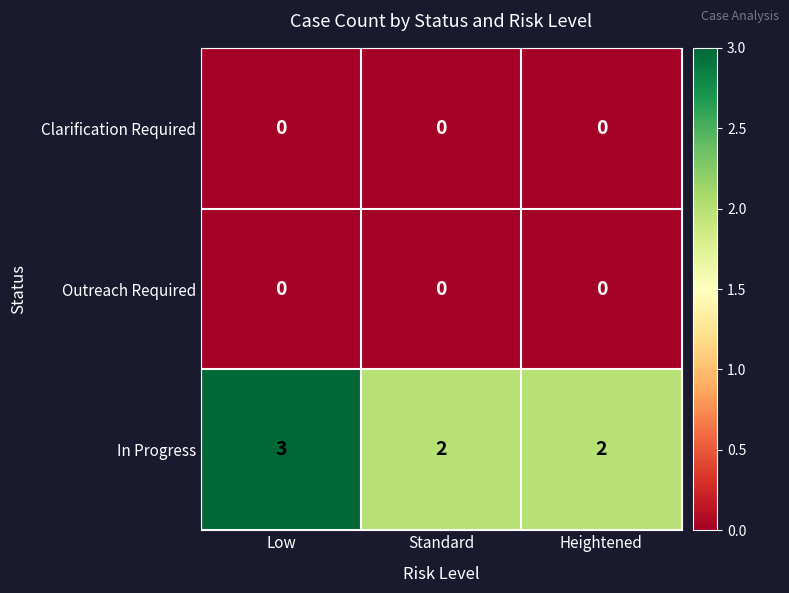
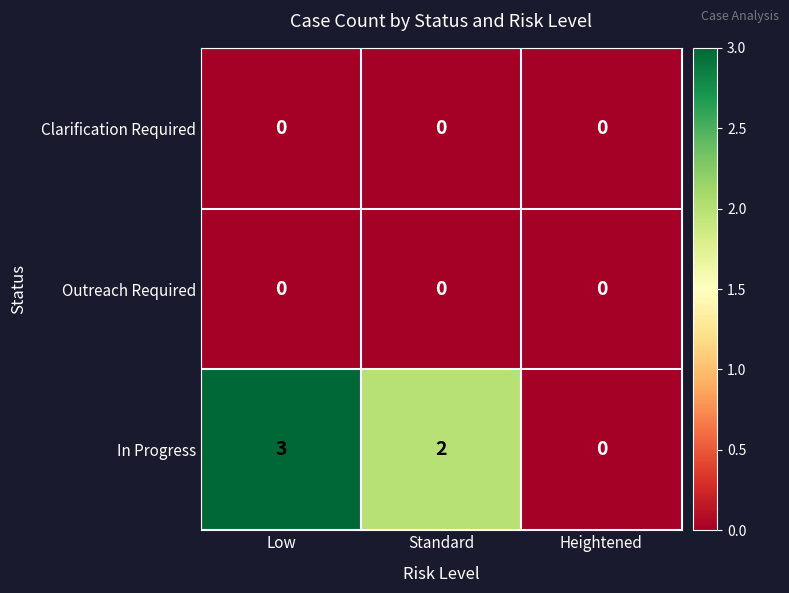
  {
    "Clarification Required": {
      "Low": 0,
      "Standard": 0,
      "Heightened": 0
    },
    "Outreach Required": {
      "Low": 0,
      "Standard": 0,
      "Heightened": 0
    },
    "In Progress": {
      "Low": 3,
      "Standard": 2,
-     "Heightened": 2
+     "Heightened": 0
    }
  }
